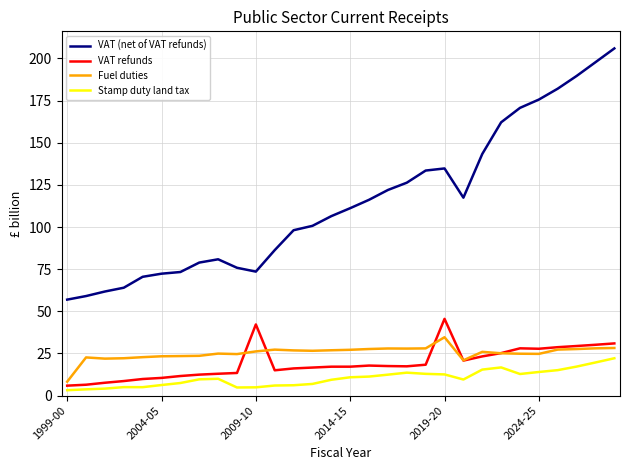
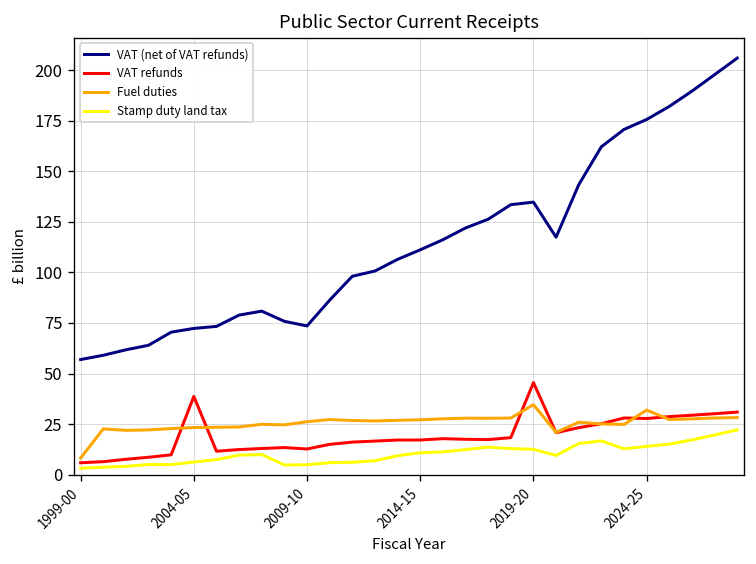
  {
    "VAT (net of VAT refunds)": {
      "1999-00": 57,
      "2004-05": 72,
      "2009-10": 74,
      "2014-15": 111,
      "2019-20": 135,
      "2024-25": 176
    },
    "VAT refunds": {
      "1999-00": 6,
-     "2004-05": 10,
-     "2009-10": 42,
+     "2004-05": 39,
+     "2009-10": 13,
      "2014-15": 17,
      "2019-20": 46,
      "2024-25": 28
    },
    "Fuel duties": {
      "1999-00": 8,
      "2004-05": 23,
      "2009-10": 26,
      "2014-15": 27,
      "2019-20": 35,
-     "2024-25": 25
+     "2024-25": 32
    },
    "Stamp duty land tax": {
      "1999-00": 3,
      "2004-05": 6,
      "2009-10": 5,
      "2014-15": 11,
      "2019-20": 13,
      "2024-25": 14
    }
  }
